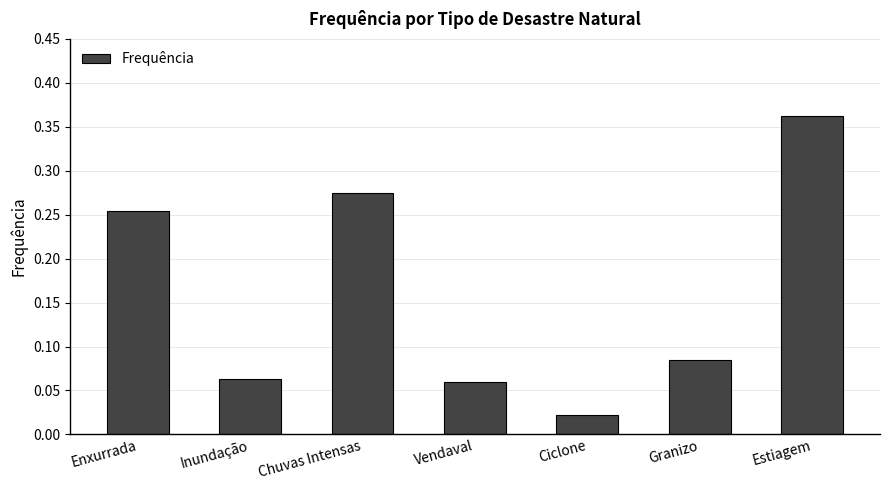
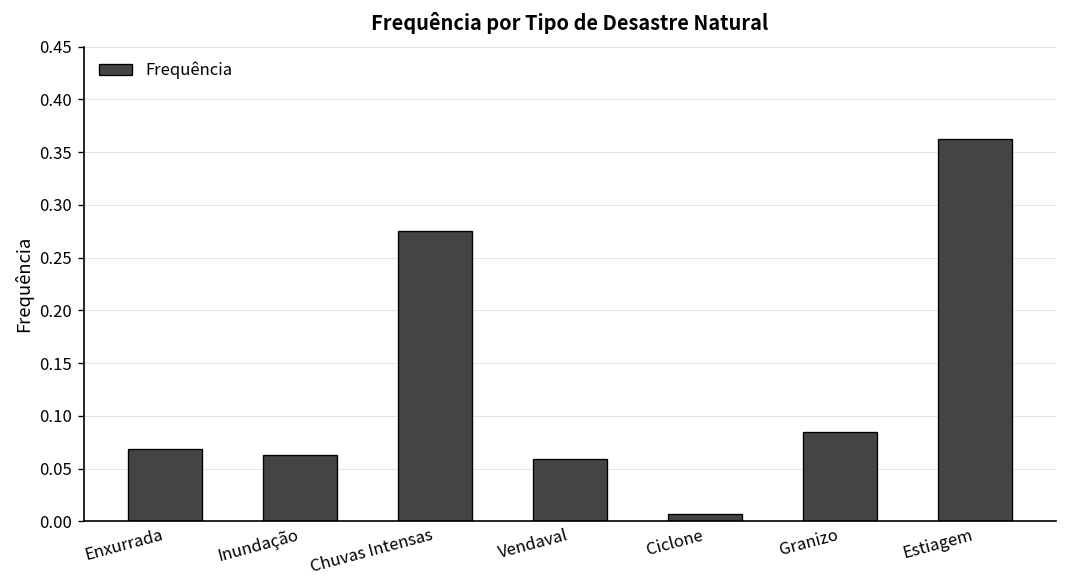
  {
-   "Enxurrada": 0.25,
+   "Enxurrada": 0.07,
    "Inundação": 0.06,
    "Chuvas Intensas": 0.28,
    "Vendaval": 0.06,
-   "Ciclone": 0.02,
+   "Ciclone": 0.01,
    "Granizo": 0.08,
    "Estiagem": 0.36
  }
